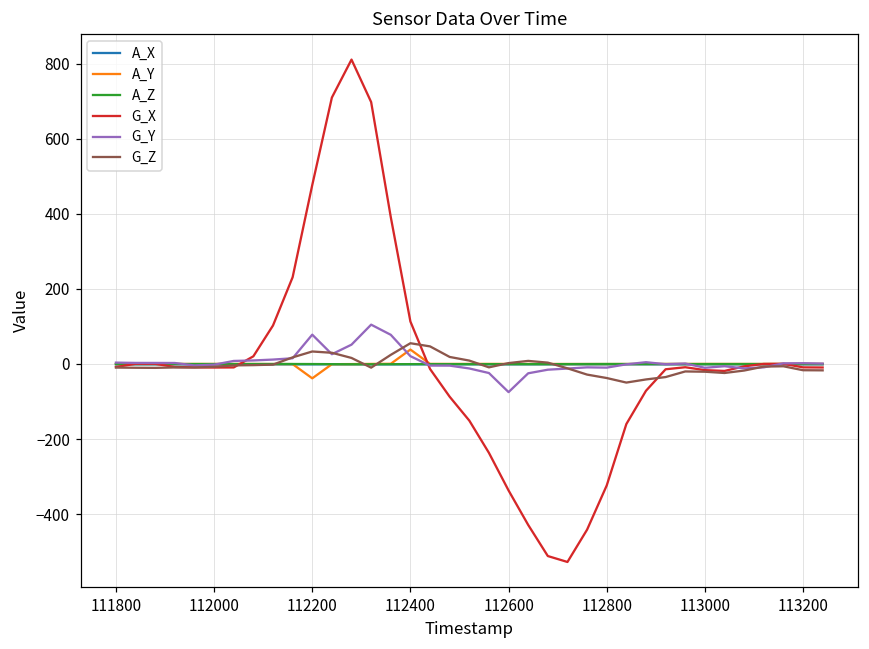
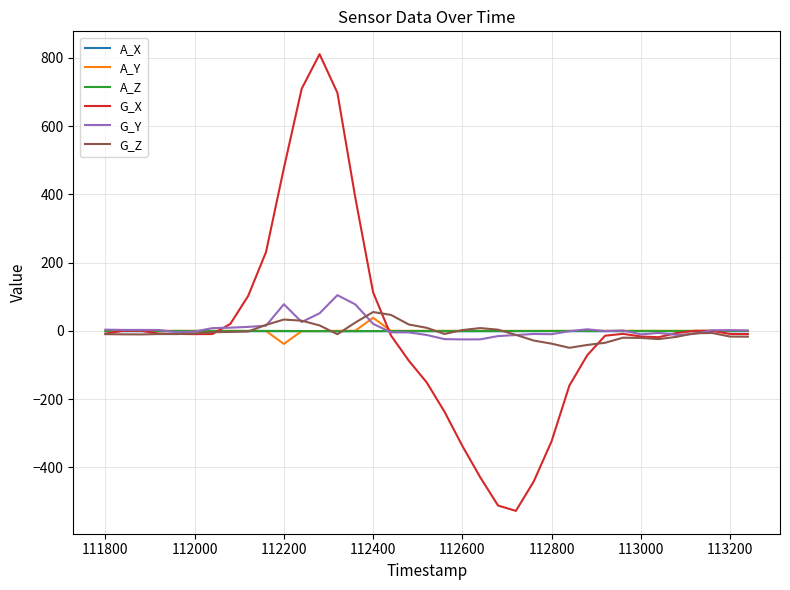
  {
    "A_Z": {
      "112200": 0,
      "112400": 0
    },
    "A_Y": {
      "112200": -40,
      "112400": 40
    },
    "G_X": {
      "112200": 480,
      "112400": 110,
      "112600": -340,
      "112800": -320,
      "113200": -10
    },
    "G_Y": {
      "112200": 80,
      "112400": 20,
-     "112600": -70,
+     "112600": -30,
      "112800": -10
    },
    "G_Z": {
      "112200": 30,
      "112400": 60,
      "112800": -40,
      "113200": -20
    }
  }
